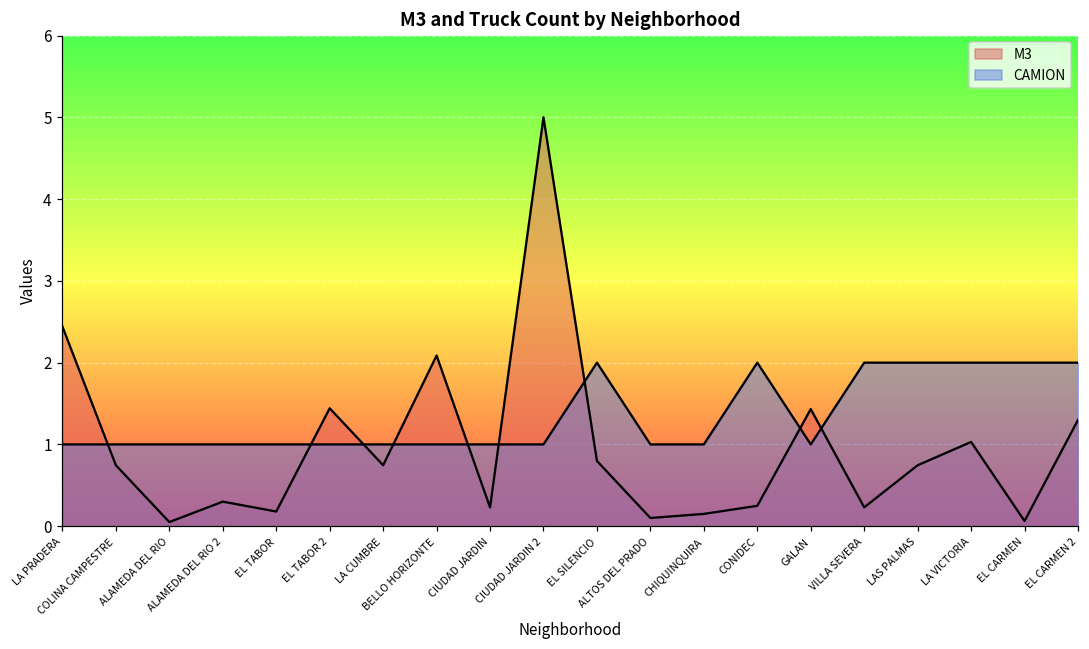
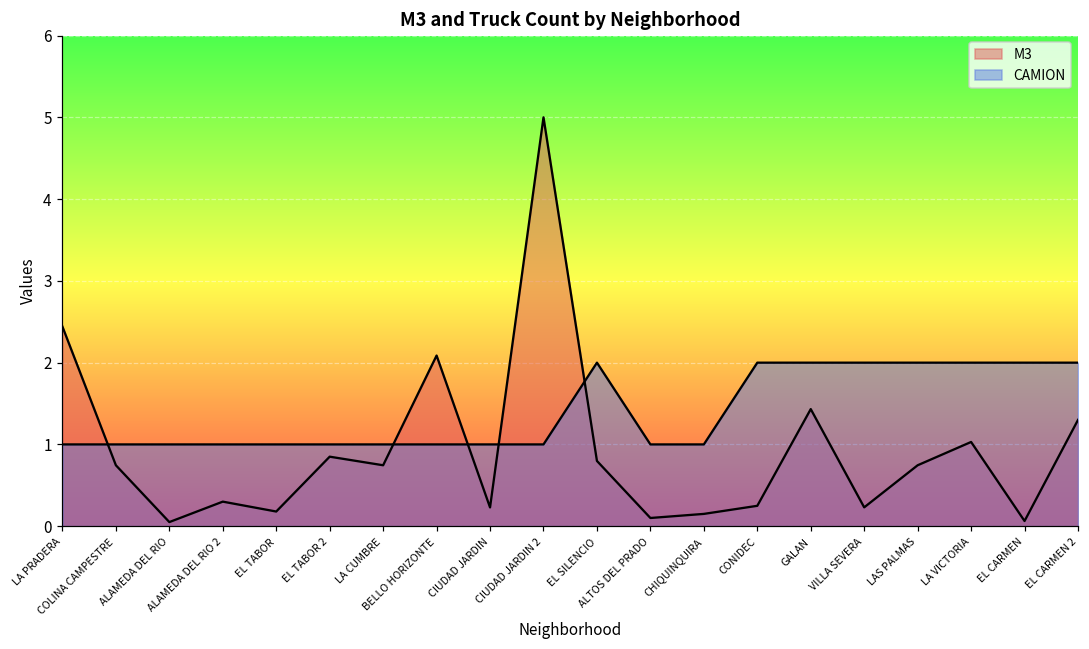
  {
    "M3": {
      "LA PRADERA": 2.4,
      "COLINA CAMPESTRE": 0.7,
      "ALAMEDA DEL RIO": 0.1,
      "ALAMEDA DEL RIO 2": 0.3,
      "EL TABOR": 0.2,
-     "EL TABOR 2": 1.4,
+     "EL TABOR 2": 0.9,
      "LA CUMBRE": 0.7,
      "BELLO HORIZONTE": 2.1,
      "CIUDAD JARDIN": 0.2,
      "CIUDAD JARDIN 2": 5.0,
      "EL SILENCIO": 0.8,
      "ALTOS DEL PRADO": 0.1,
      "CHIQUINQUIRA": 0.2,
      "CONIDEC": 0.2,
      "GALAN": 1.4,
      "VILLA SEVERA": 0.2,
      "LAS PALMAS": 0.7,
      "LA VICTORIA": 1.0,
      "EL CARMEN": 0.1,
      "EL CARMEN 2": 1.3
    },
    "CAMION": {
      "LA PRADERA": 1,
      "COLINA CAMPESTRE": 1,
      "ALAMEDA DEL RIO": 1,
      "ALAMEDA DEL RIO 2": 1,
      "EL TABOR": 1,
      "EL TABOR 2": 1,
      "LA CUMBRE": 1,
      "BELLO HORIZONTE": 1,
      "CIUDAD JARDIN": 1,
      "CIUDAD JARDIN 2": 1,
      "EL SILENCIO": 2,
      "ALTOS DEL PRADO": 1,
      "CHIQUINQUIRA": 1,
      "CONIDEC": 2,
-     "GALAN": 1,
+     "GALAN": 2,
      "VILLA SEVERA": 2,
      "LAS PALMAS": 2,
      "LA VICTORIA": 2,
      "EL CARMEN": 2,
      "EL CARMEN 2": 2
    }
  }
